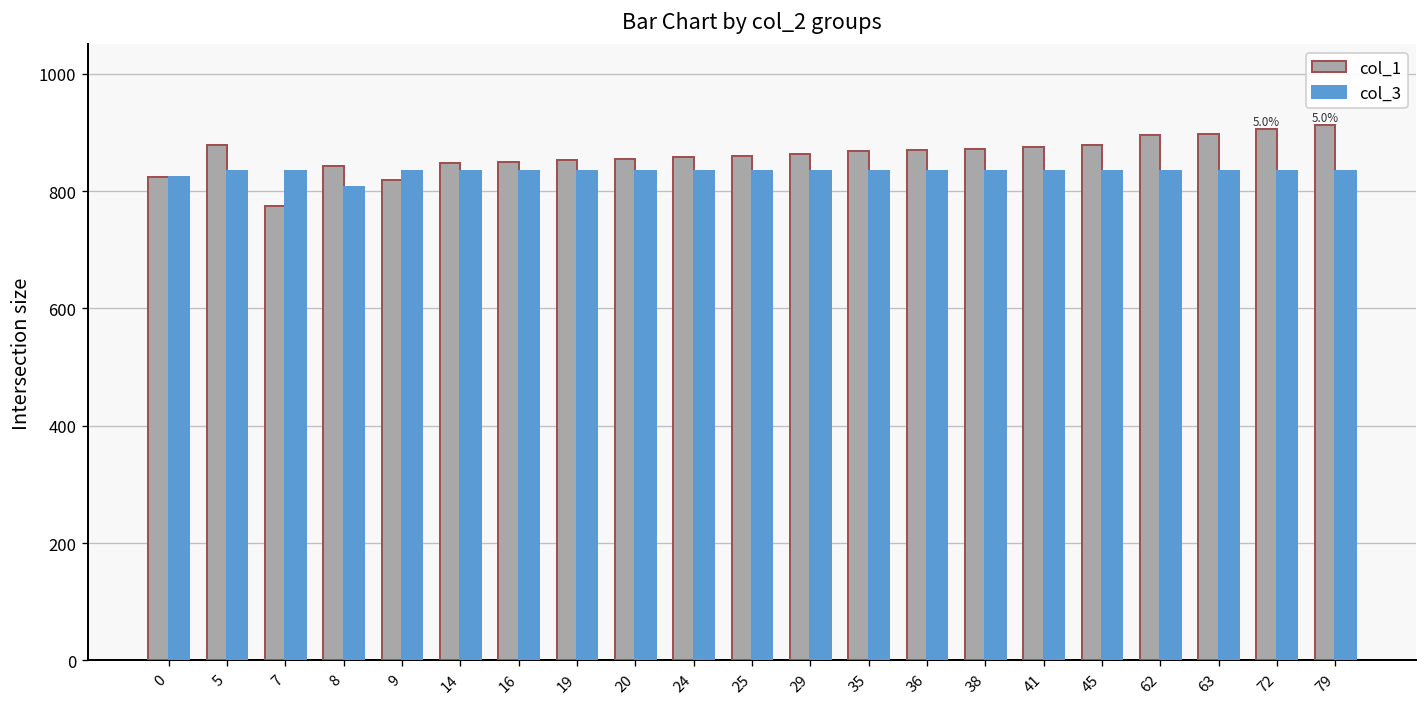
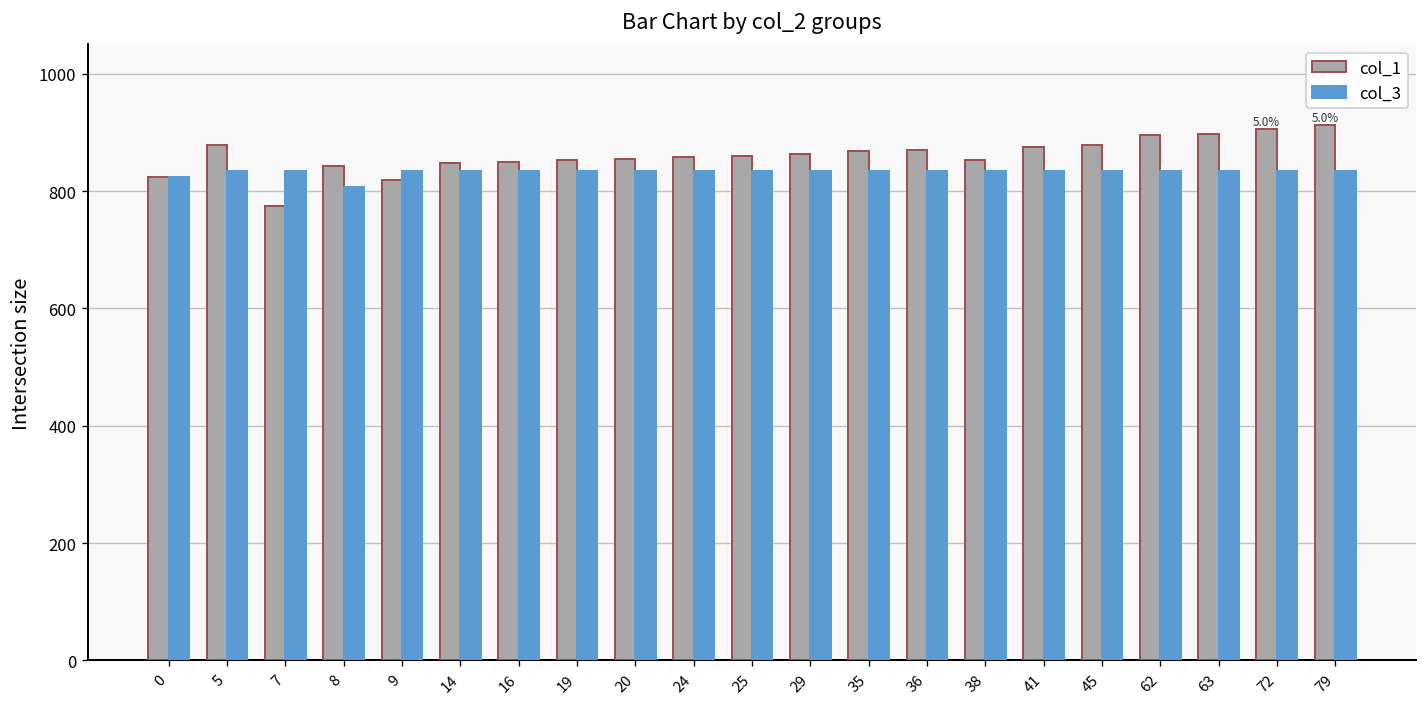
  {
    "col_1": {
      "0": 820,
      "5": 880,
      "7": 770,
      "8": 840,
      "9": 820,
      "14": 850,
      "16": 850,
      "19": 850,
      "20": 850,
      "24": 860,
      "25": 860,
      "29": 860,
      "35": 870,
      "36": 870,
-     "38": 870,
+     "38": 850,
      "41": 880,
      "45": 880,
      "62": 900,
      "63": 900
    },
    "col_3": {
      "0": 820,
      "5": 830,
      "7": 830,
      "8": 810,
      "9": 830,
      "14": 830,
      "16": 830,
      "19": 830,
      "20": 830,
      "24": 830,
      "25": 830,
      "29": 830,
      "35": 830,
      "36": 830,
      "38": 830,
      "41": 830,
      "45": 830,
      "62": 830,
      "63": 830,
      "72": 830,
      "79": 830
    }
  }
